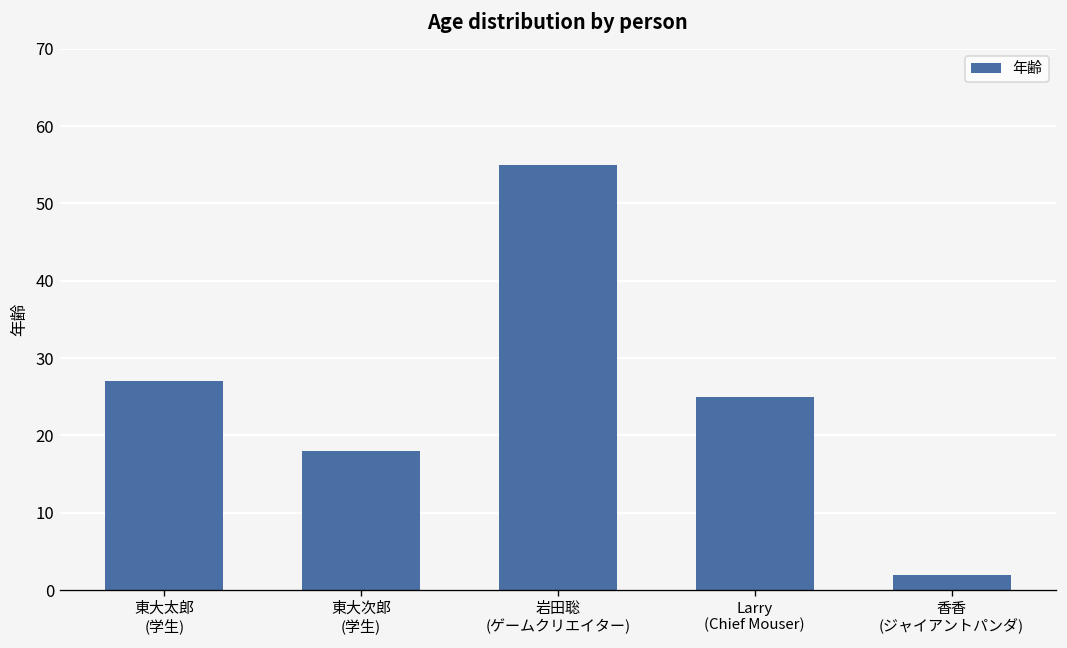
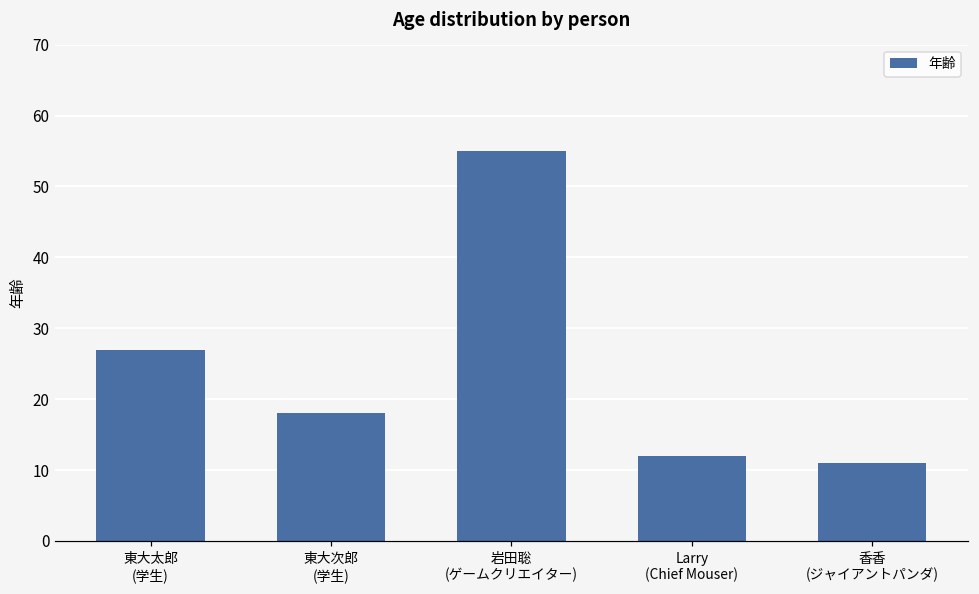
  {
    "東大太郎 (学生)": 27,
    "東大次郎 (学生)": 18,
    "岩田聡 (ゲームクリエイター)": 55,
-   "Larry (Chief Mouser)": 25,
-   "香香 (ジャイアントパンダ)": 2
+   "Larry (Chief Mouser)": 12,
+   "香香 (ジャイアントパンダ)": 11
  }
